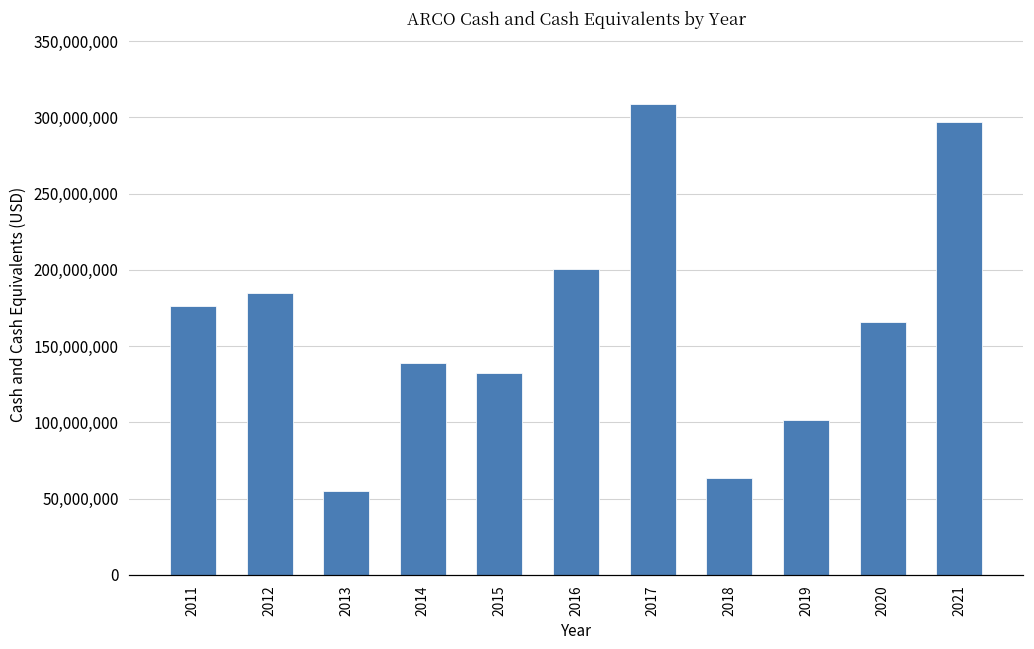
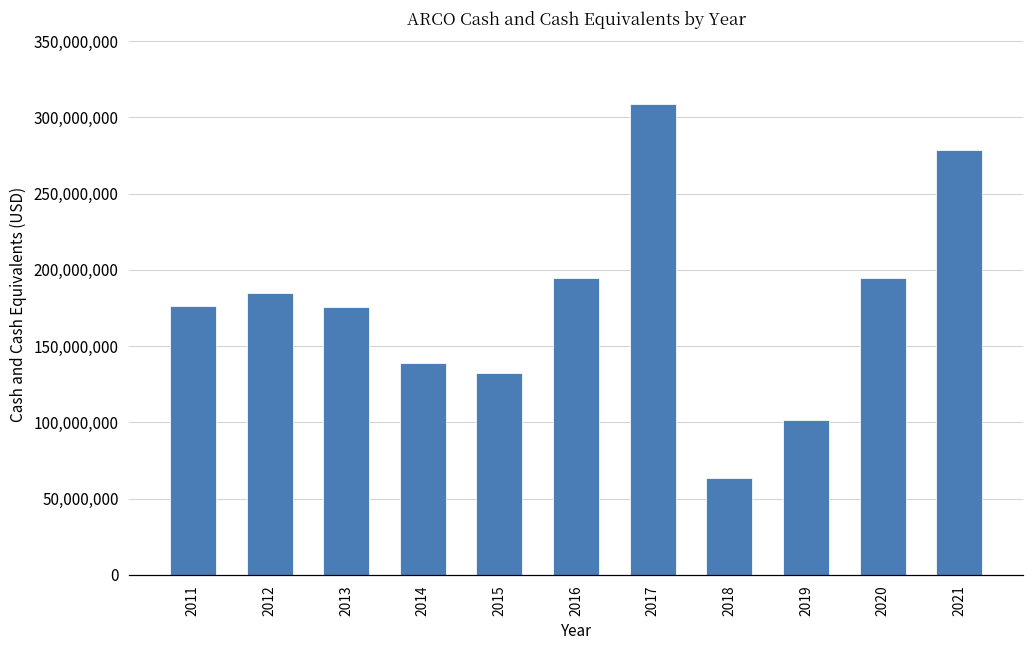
  {
    "2011": "176,000,000",
    "2012": "185,000,000",
-   "2013": "55,000,000",
+   "2013": "176,000,000",
    "2014": "139,000,000",
    "2015": "132,000,000",
-   "2016": "201,000,000",
+   "2016": "195,000,000",
    "2017": "308,000,000",
    "2018": "63,000,000",
    "2019": "102,000,000",
-   "2020": "166,000,000",
-   "2021": "297,000,000"
+   "2020": "195,000,000",
+   "2021": "279,000,000"
  }
